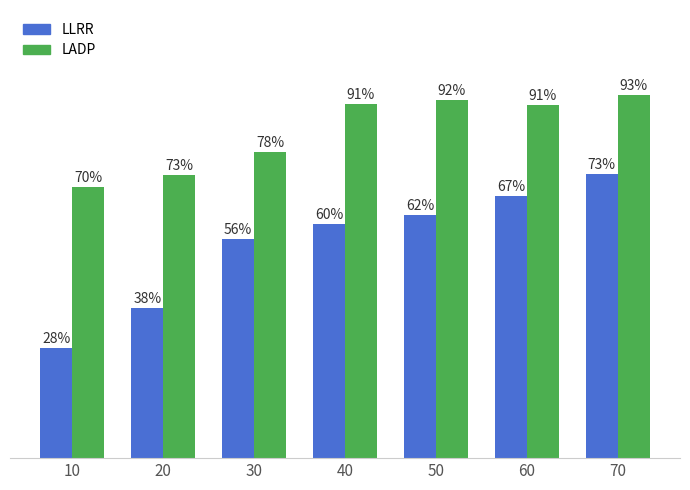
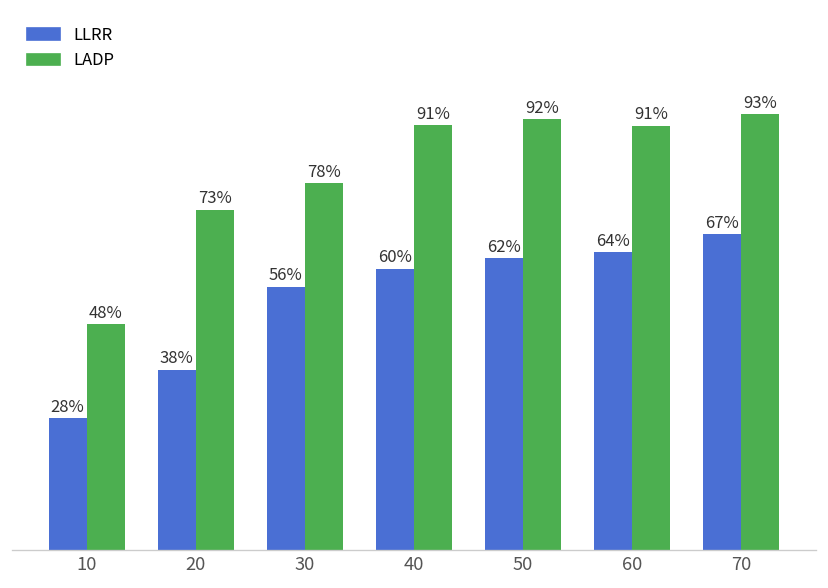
  {
    "LLRR": {
      "10": "28%",
      "20": "38%",
      "30": "56%",
      "40": "60%",
      "50": "62%",
-     "60": "67%",
-     "70": "73%"
+     "60": "64%",
+     "70": "67%"
    },
    "LADP": {
-     "10": "70%",
+     "10": "48%",
      "20": "73%",
      "30": "78%",
      "40": "91%",
      "50": "92%",
      "60": "91%",
      "70": "93%"
    }
  }
